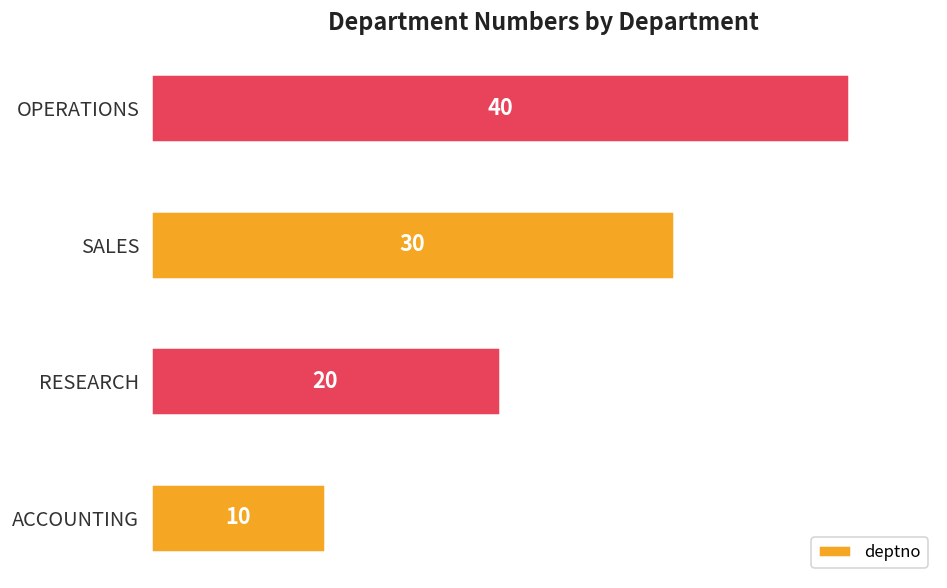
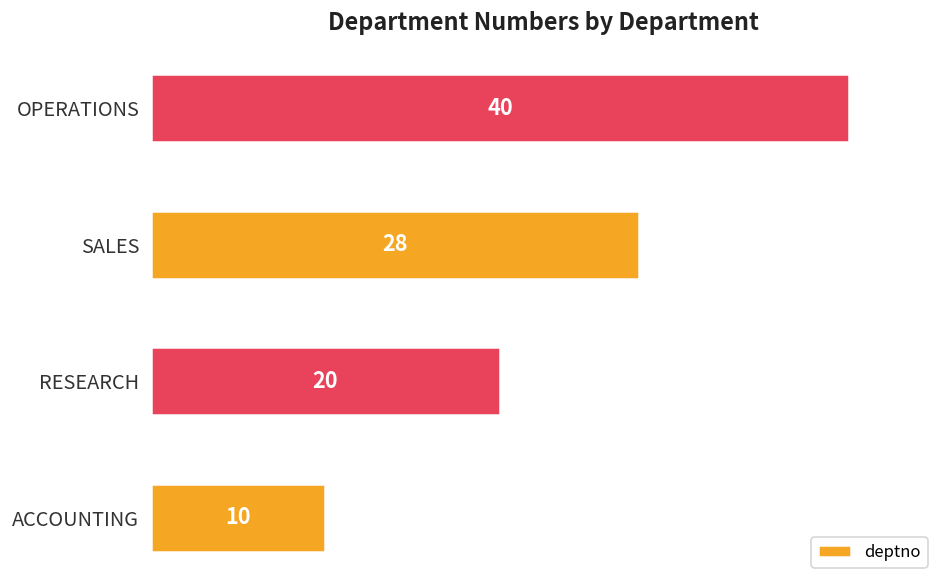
  {
    "OPERATIONS": 40,
-   "SALES": 30,
+   "SALES": 28,
    "RESEARCH": 20,
    "ACCOUNTING": 10
  }
